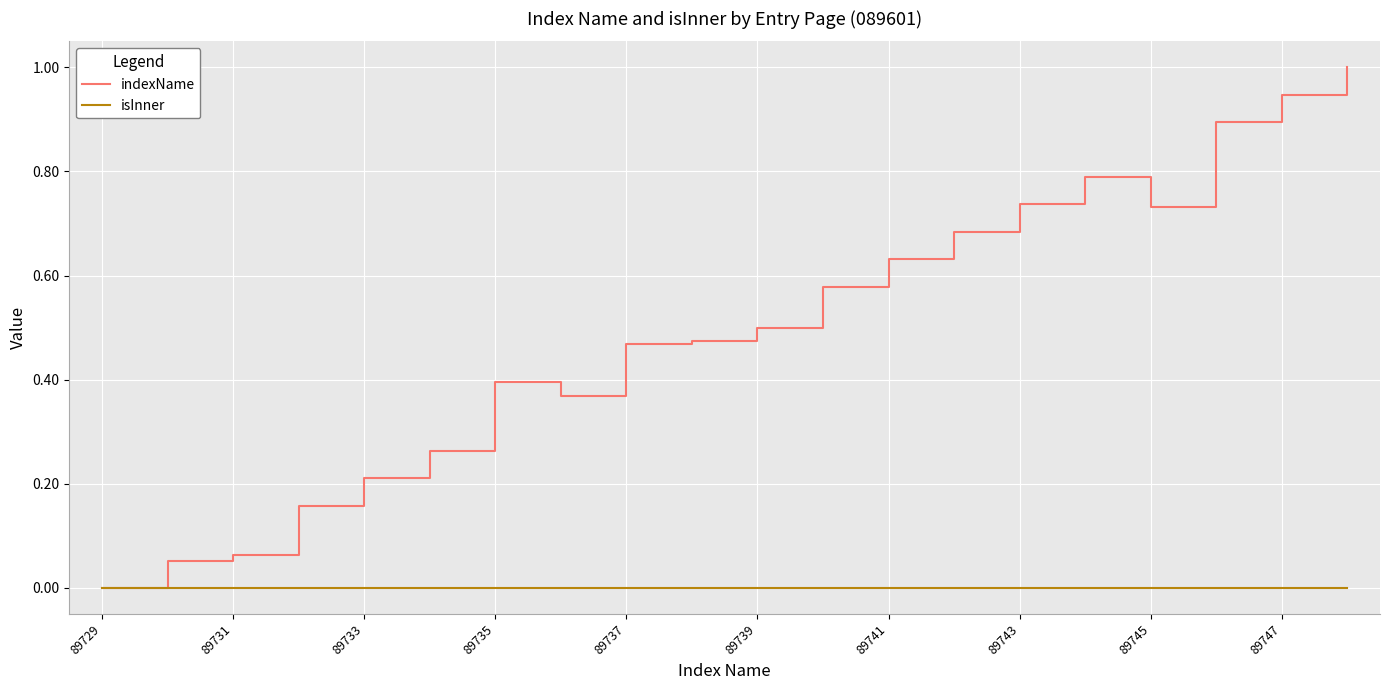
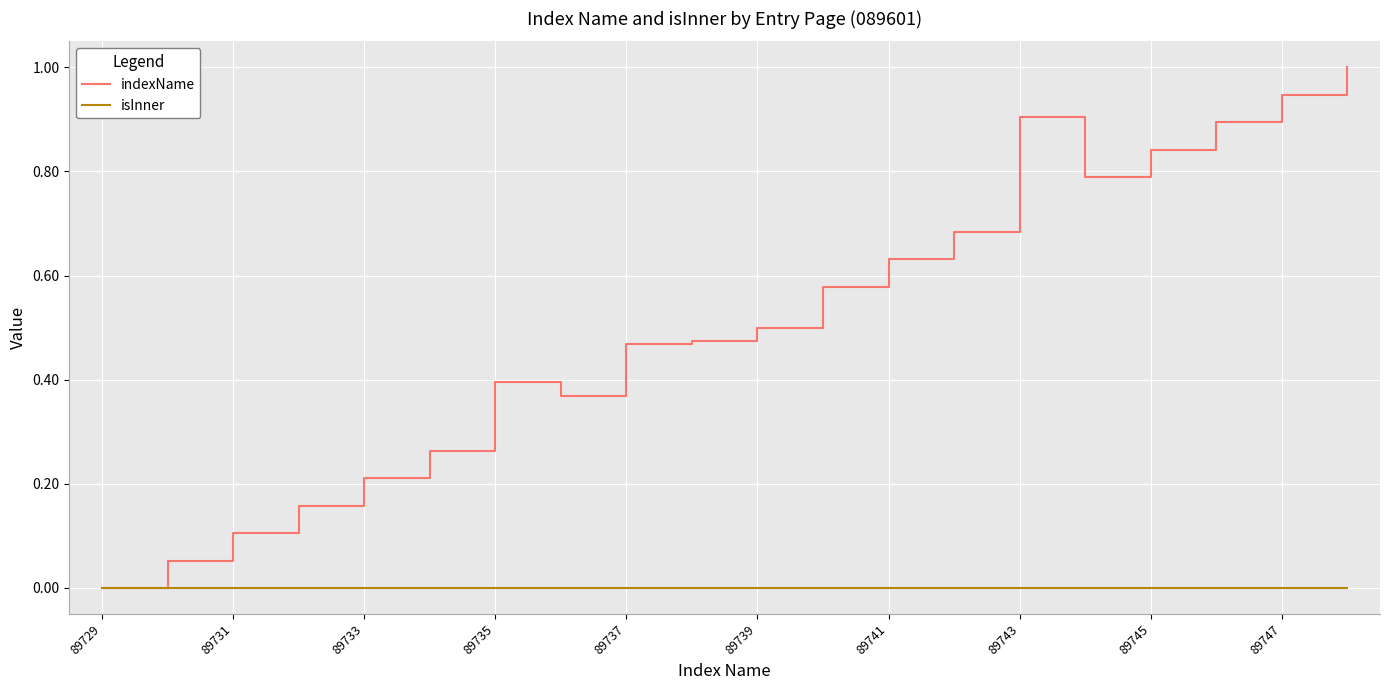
  {
    "indexName": {
-     "89731": 0.06,
+     "89731": 0.11,
      "89733": 0.21,
      "89735": 0.39,
      "89737": 0.47,
      "89739": 0.50,
      "89741": 0.63,
-     "89743": 0.74,
-     "89745": 0.73,
+     "89743": 0.91,
+     "89745": 0.84,
      "89747": 0.95
    },
    "isInner": {
      "89731": 0.00,
      "89733": 0.00,
      "89735": 0.00,
      "89737": 0.00,
      "89739": 0.00,
      "89741": 0.00,
      "89743": 0.00,
      "89745": 0.00,
      "89747": 0.00
    }
  }
